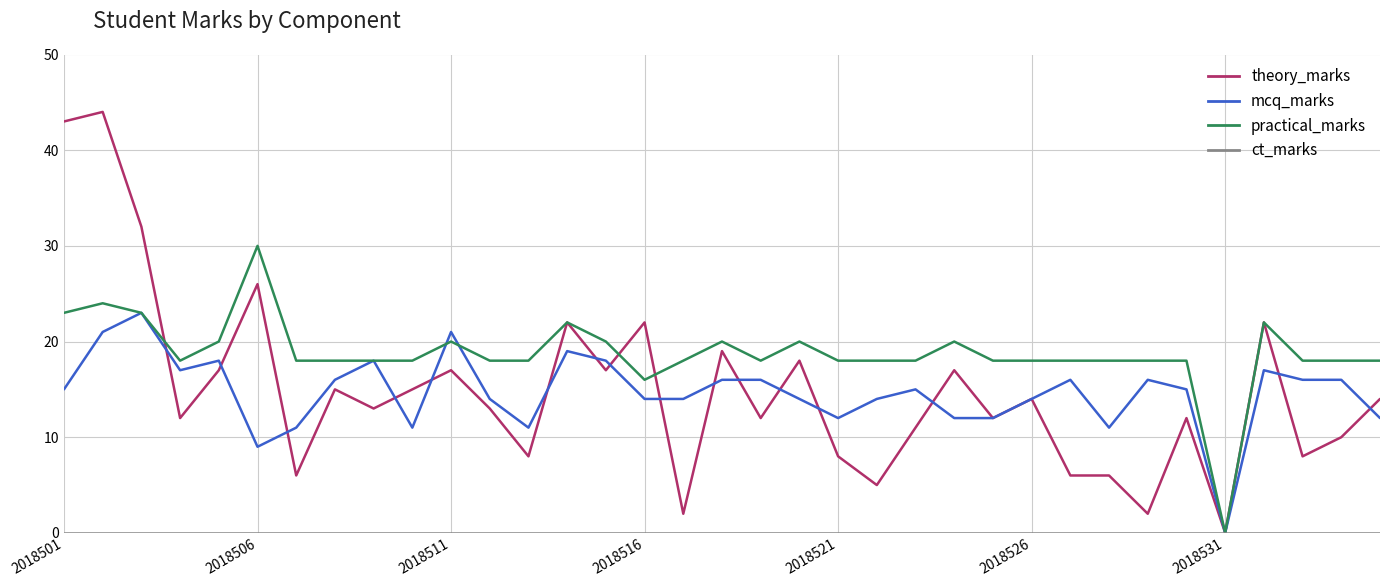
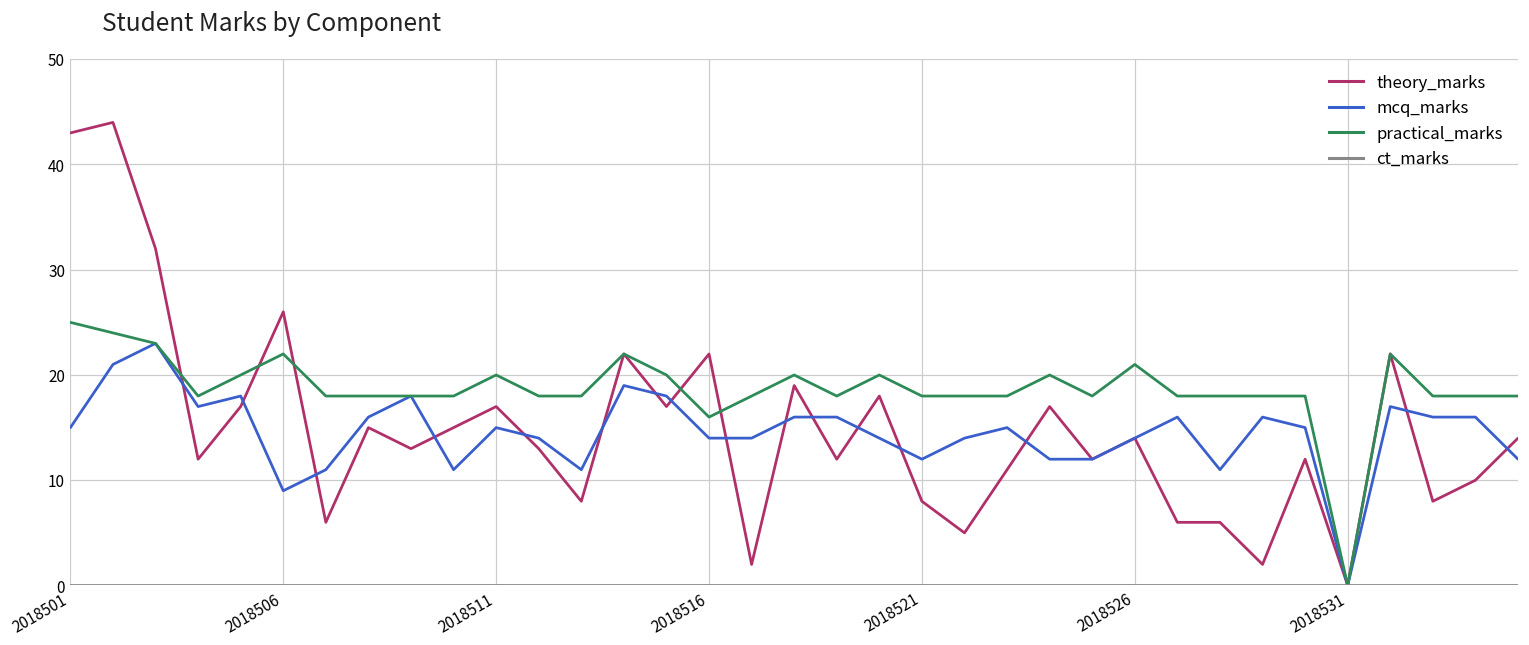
  {
    "theory_marks": {
      "2018501": 43,
      "2018506": 26,
      "2018511": 17,
      "2018516": 22,
      "2018521": 8
    },
    "mcq_marks": {
      "2018501": 15,
      "2018506": 9,
-     "2018511": 21,
+     "2018511": 15,
      "2018516": 14,
      "2018521": 12
    },
    "practical_marks": {
-     "2018501": 23,
-     "2018506": 30,
+     "2018501": 25,
+     "2018506": 22,
      "2018511": 20,
      "2018516": 16,
      "2018521": 18,
-     "2018526": 18
+     "2018526": 21
    },
    "ct_marks": {
      "2018501": 0,
      "2018506": 0,
      "2018511": 0,
      "2018516": 0,
      "2018521": 0,
      "2018526": 0
    }
  }
